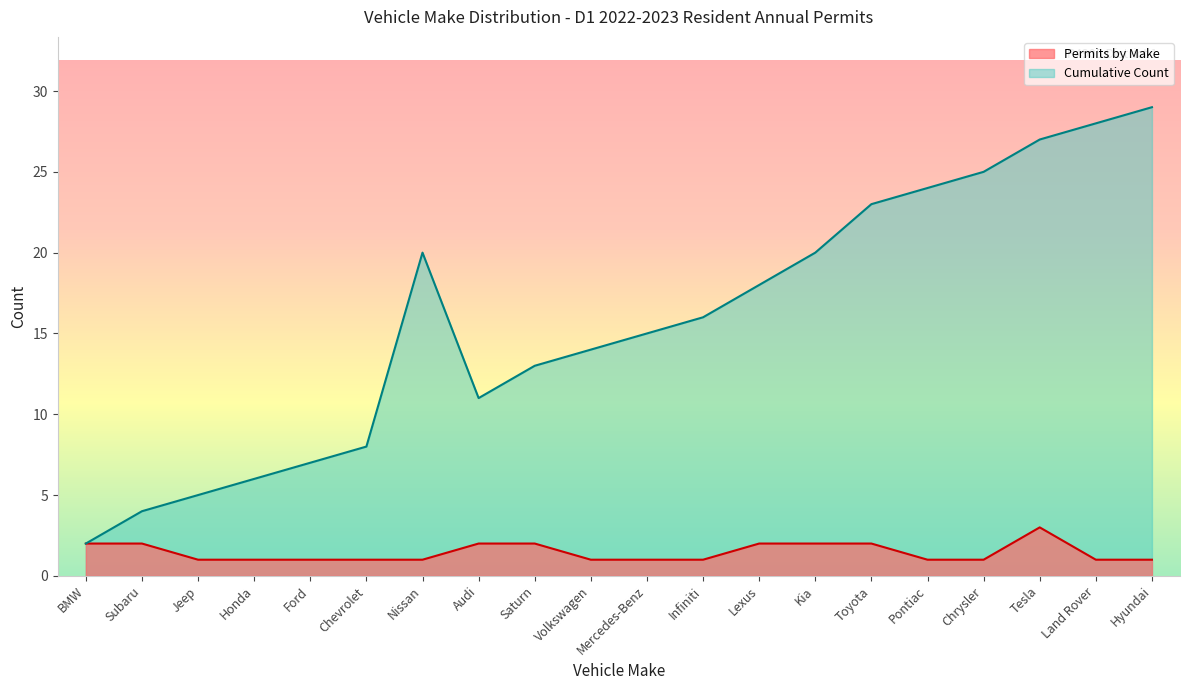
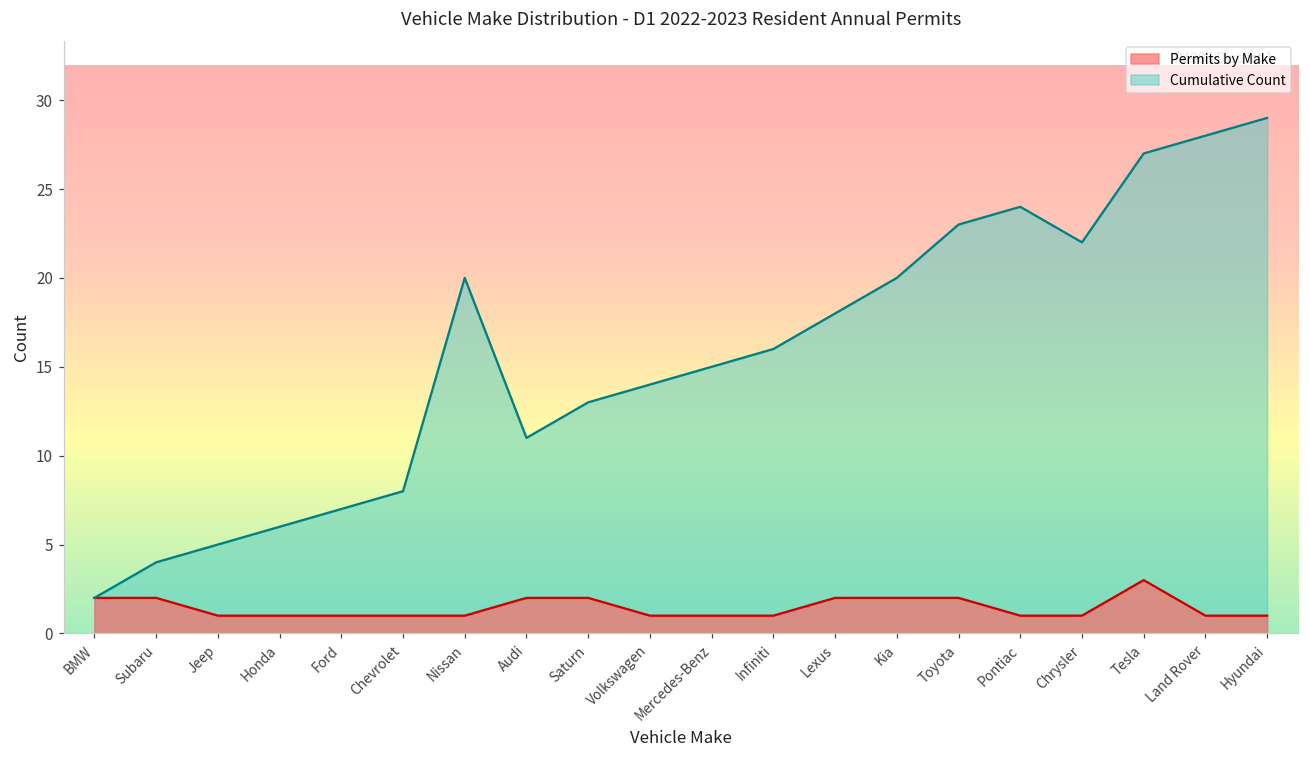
  {
    "Permits by Make": {
      "Subaru": 2,
      "Jeep": 1,
      "Honda": 1,
      "Ford": 1,
      "Chevrolet": 1,
      "Nissan": 1,
      "Audi": 2,
      "Saturn": 2,
      "Volkswagen": 1,
      "Mercedes-Benz": 1,
      "Infiniti": 1,
      "Lexus": 2,
      "Kia": 2,
      "Toyota": 2,
      "Pontiac": 1,
      "Chrysler": 1,
      "Tesla": 3,
      "Land Rover": 1,
      "Hyundai": 1
    },
    "Cumulative Count": {
      "Subaru": 4,
      "Jeep": 5,
      "Honda": 6,
      "Ford": 7,
      "Chevrolet": 8,
      "Nissan": 20,
      "Audi": 11,
      "Saturn": 13,
      "Volkswagen": 14,
      "Mercedes-Benz": 15,
      "Infiniti": 16,
      "Lexus": 18,
      "Kia": 20,
      "Toyota": 23,
      "Pontiac": 24,
-     "Chrysler": 25,
+     "Chrysler": 22,
      "Tesla": 27,
      "Land Rover": 28,
      "Hyundai": 29
    }
  }
